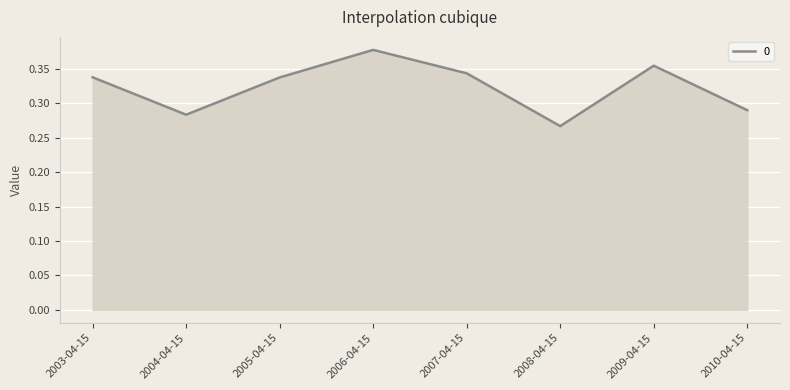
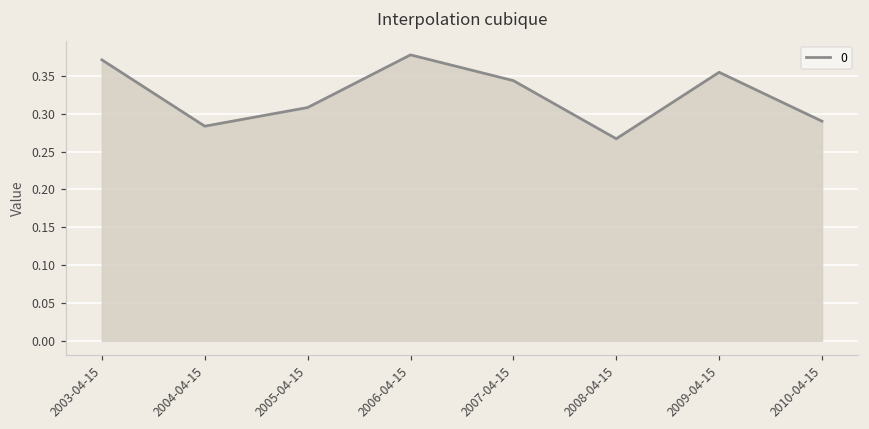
  {
-   "2003-04-15": 0.34,
+   "2003-04-15": 0.37,
    "2004-04-15": 0.28,
-   "2005-04-15": 0.34,
+   "2005-04-15": 0.31,
    "2006-04-15": 0.38,
    "2007-04-15": 0.34,
    "2008-04-15": 0.27,
    "2009-04-15": 0.35,
    "2010-04-15": 0.29
  }
